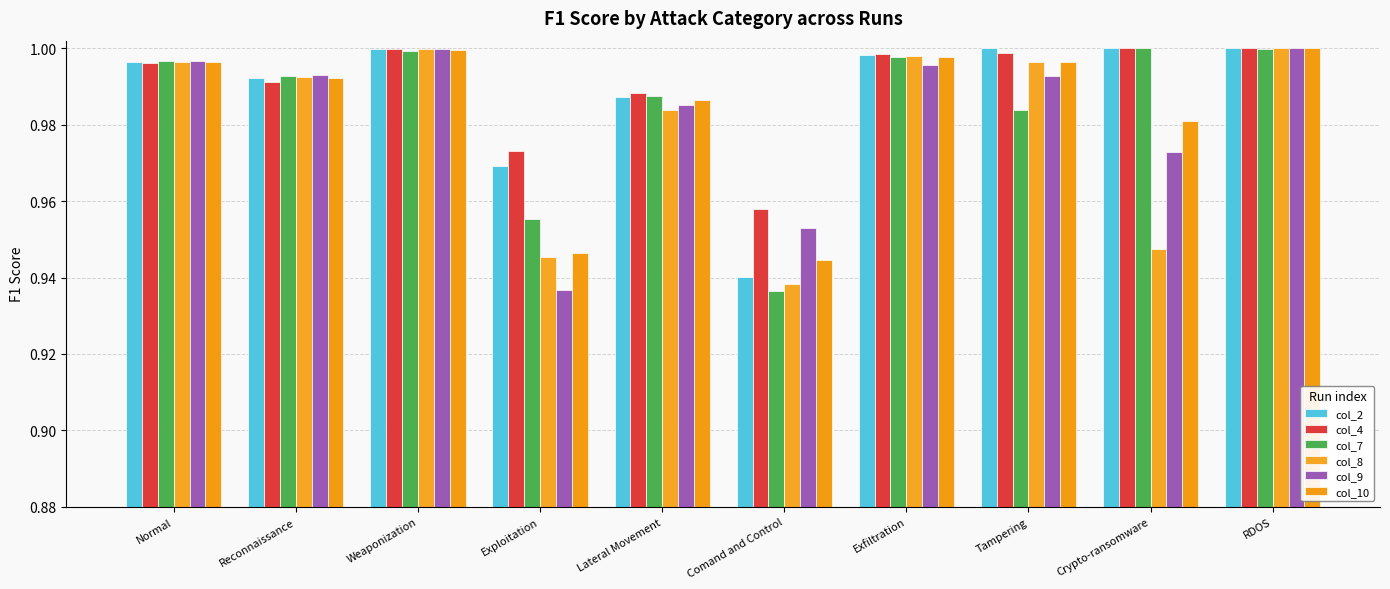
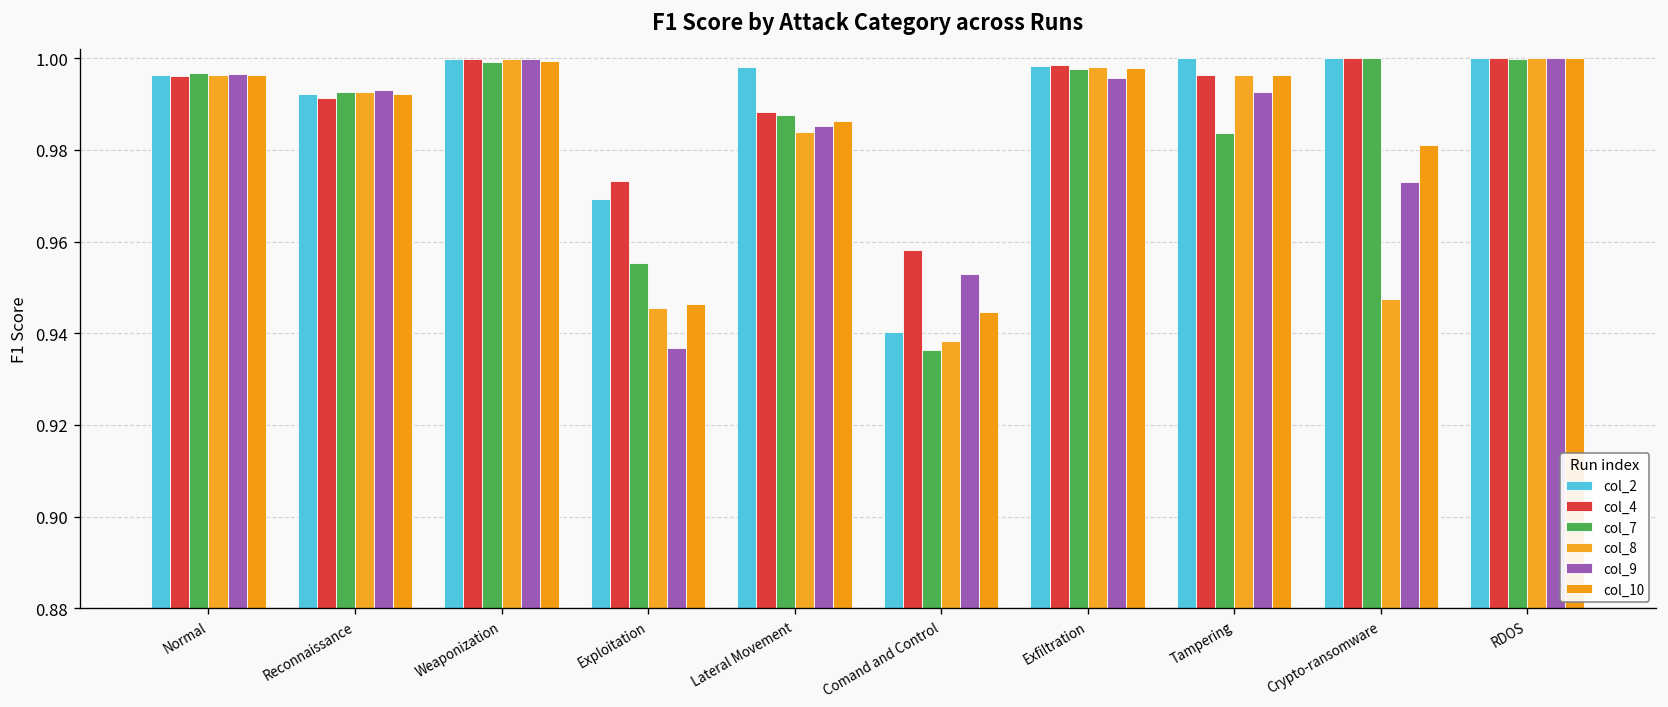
  {
    "col_2": {
      "Normal": 0.996,
      "Reconnaissance": 0.992,
      "Weaponization": 1.000,
      "Exploitation": 0.969,
-     "Lateral Movement": 0.987,
+     "Lateral Movement": 0.998,
      "Comand and Control": 0.940,
      "Exfiltration": 0.998,
      "Tampering": 1.000,
      "Crypto-ransomware": 1.000,
      "RDOS": 1.000
    },
    "col_4": {
      "Normal": 0.996,
      "Reconnaissance": 0.991,
      "Weaponization": 1.000,
      "Exploitation": 0.973,
      "Lateral Movement": 0.988,
      "Comand and Control": 0.958,
      "Exfiltration": 0.999,
-     "Tampering": 0.999,
+     "Tampering": 0.996,
      "Crypto-ransomware": 1.000,
      "RDOS": 1.000
    },
    "col_7": {
      "Normal": 0.997,
      "Reconnaissance": 0.993,
      "Weaponization": 0.999,
      "Exploitation": 0.955,
      "Lateral Movement": 0.988,
      "Comand and Control": 0.936,
      "Exfiltration": 0.998,
      "Tampering": 0.984,
      "Crypto-ransomware": 1.000,
      "RDOS": 1.000
    },
    "col_9": {
      "Normal": 0.997,
      "Reconnaissance": 0.993,
      "Weaponization": 1.000,
      "Exploitation": 0.937,
      "Lateral Movement": 0.985,
      "Comand and Control": 0.953,
      "Exfiltration": 0.996,
      "Tampering": 0.993,
      "Crypto-ransomware": 0.973,
      "RDOS": 1.000
    }
  }
